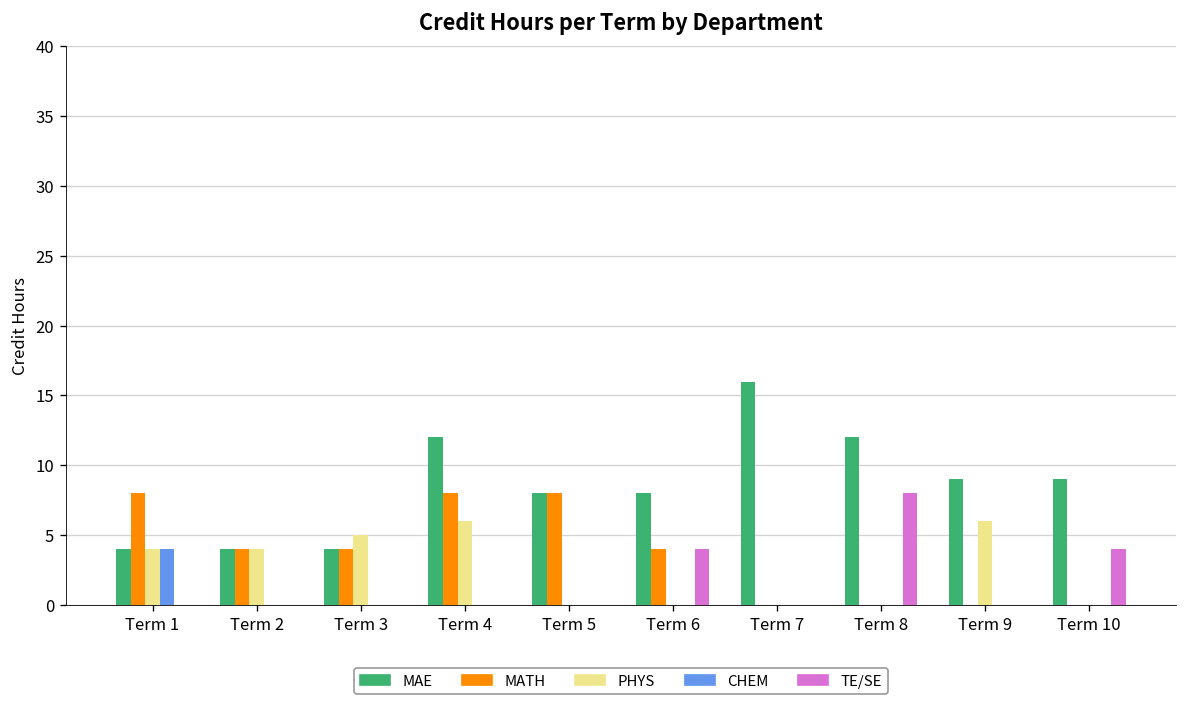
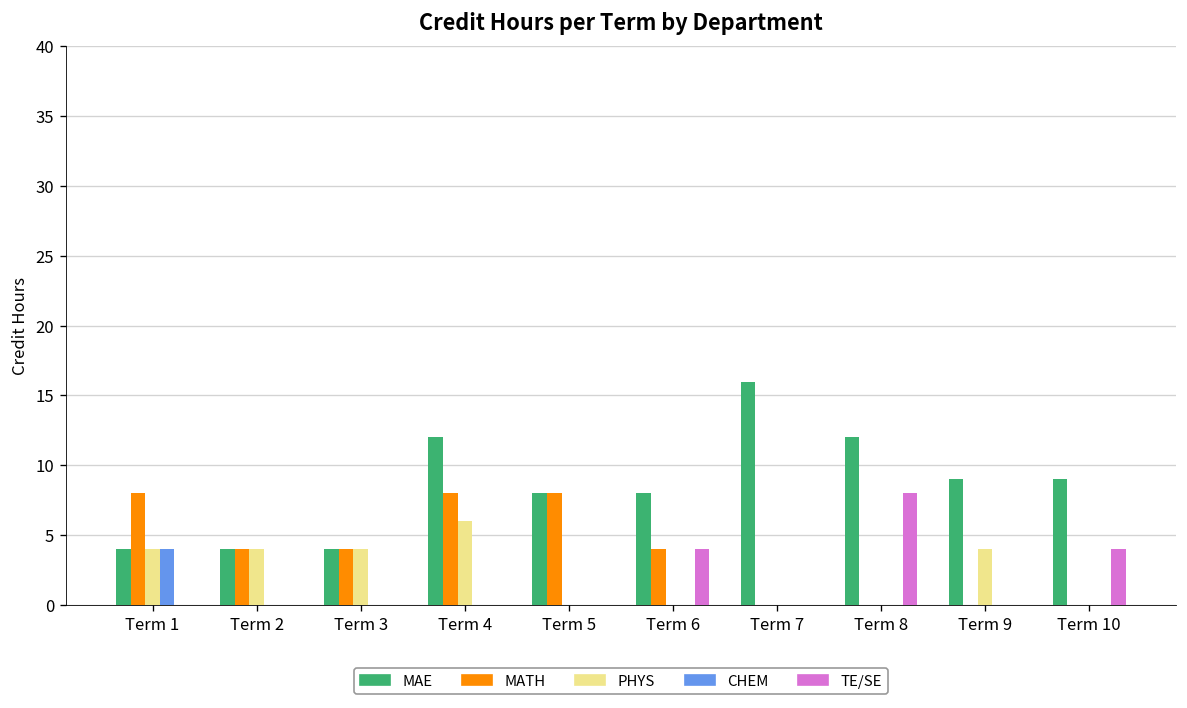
  {
    "MAE": {
      "Term 1": 4,
      "Term 2": 4,
      "Term 3": 4,
      "Term 4": 12,
      "Term 5": 8,
      "Term 6": 8,
      "Term 7": 16,
      "Term 8": 12,
      "Term 9": 9,
      "Term 10": 9
    },
    "MATH": {
      "Term 1": 8,
      "Term 2": 4,
      "Term 3": 4,
      "Term 4": 8,
      "Term 5": 8,
      "Term 6": 4,
      "Term 7": 0,
      "Term 8": 0,
      "Term 9": 0,
      "Term 10": 0
    },
    "PHYS": {
      "Term 1": 4,
      "Term 2": 4,
-     "Term 3": 5,
+     "Term 3": 4,
      "Term 4": 6,
      "Term 5": 0,
      "Term 6": 0,
      "Term 7": 0,
      "Term 8": 0,
-     "Term 9": 6,
+     "Term 9": 4,
      "Term 10": 0
    },
    "CHEM": {
      "Term 1": 4,
      "Term 2": 0,
      "Term 3": 0,
      "Term 4": 0,
      "Term 5": 0,
      "Term 6": 0,
      "Term 7": 0,
      "Term 8": 0,
      "Term 9": 0,
      "Term 10": 0
    },
    "TE/SE": {
      "Term 1": 0,
      "Term 2": 0,
      "Term 3": 0,
      "Term 4": 0,
      "Term 5": 0,
      "Term 6": 4,
      "Term 7": 0,
      "Term 8": 8,
      "Term 9": 0,
      "Term 10": 4
    }
  }
